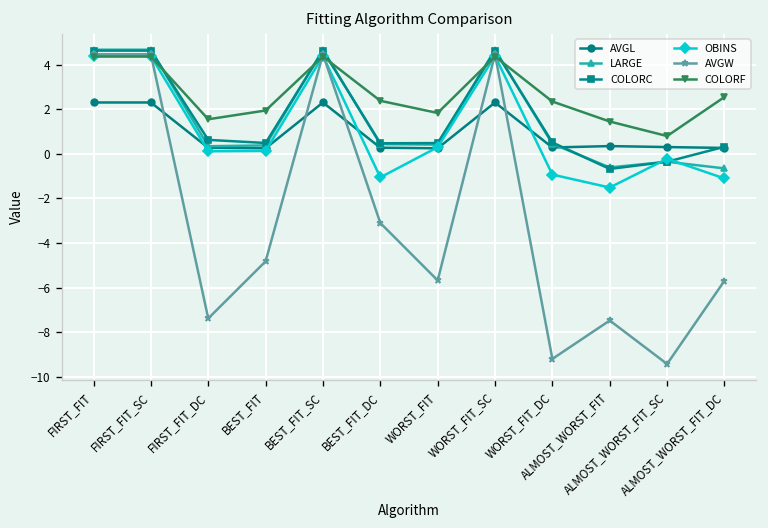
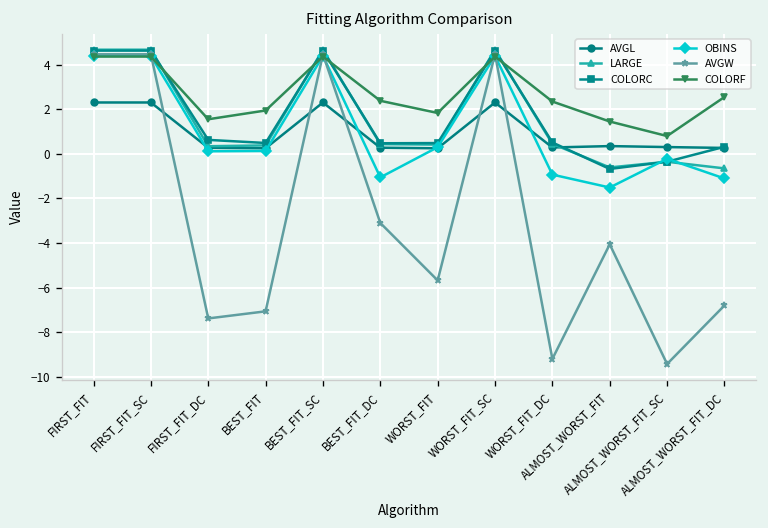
  {
    "AVGW": {
      "FIRST_FIT_DC": -7.4,
-     "BEST_FIT": -4.8,
+     "BEST_FIT": -7.1,
      "BEST_FIT_DC": -3.1,
      "WORST_FIT": -5.7,
      "WORST_FIT_DC": -9.2,
-     "ALMOST_WORST_FIT": -7.5,
+     "ALMOST_WORST_FIT": -4.1,
      "ALMOST_WORST_FIT_SC": -9.4,
-     "ALMOST_WORST_FIT_DC": -5.7
+     "ALMOST_WORST_FIT_DC": -6.8
    },
    "COLORF": {
      "FIRST_FIT_DC": 1.6,
      "BEST_FIT": 1.9,
      "BEST_FIT_DC": 2.4,
      "WORST_FIT": 1.8,
      "WORST_FIT_DC": 2.4,
      "ALMOST_WORST_FIT": 1.5,
      "ALMOST_WORST_FIT_SC": 0.8,
      "ALMOST_WORST_FIT_DC": 2.6
    }
  }
